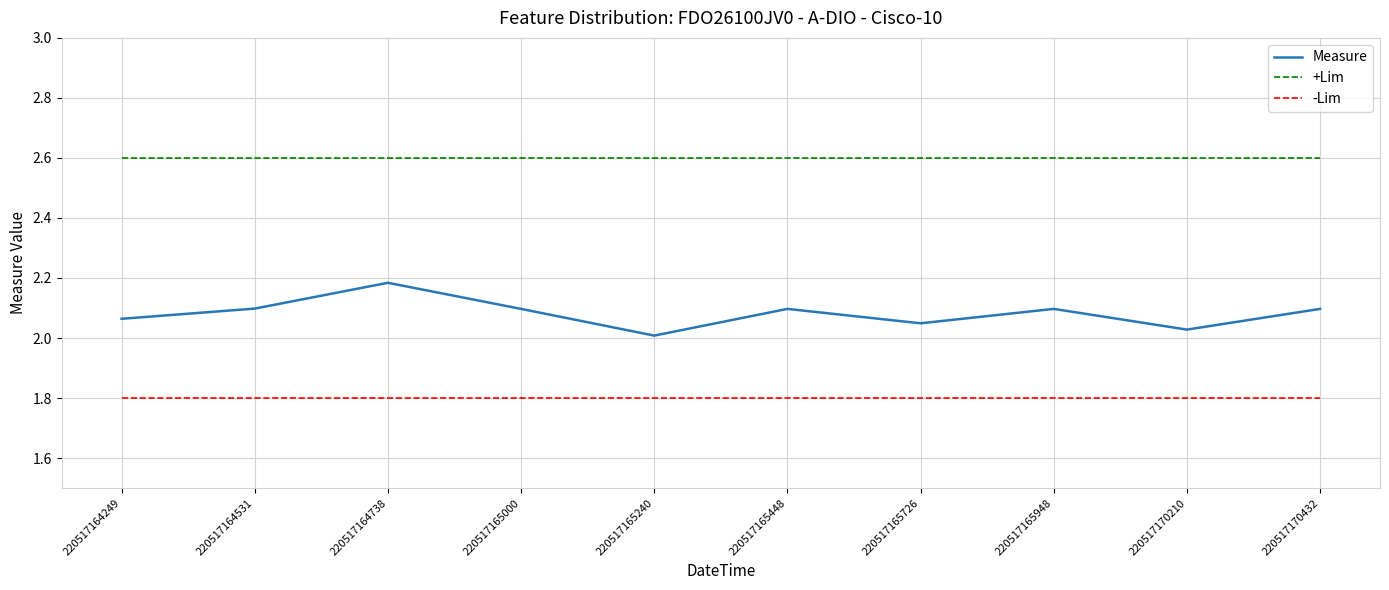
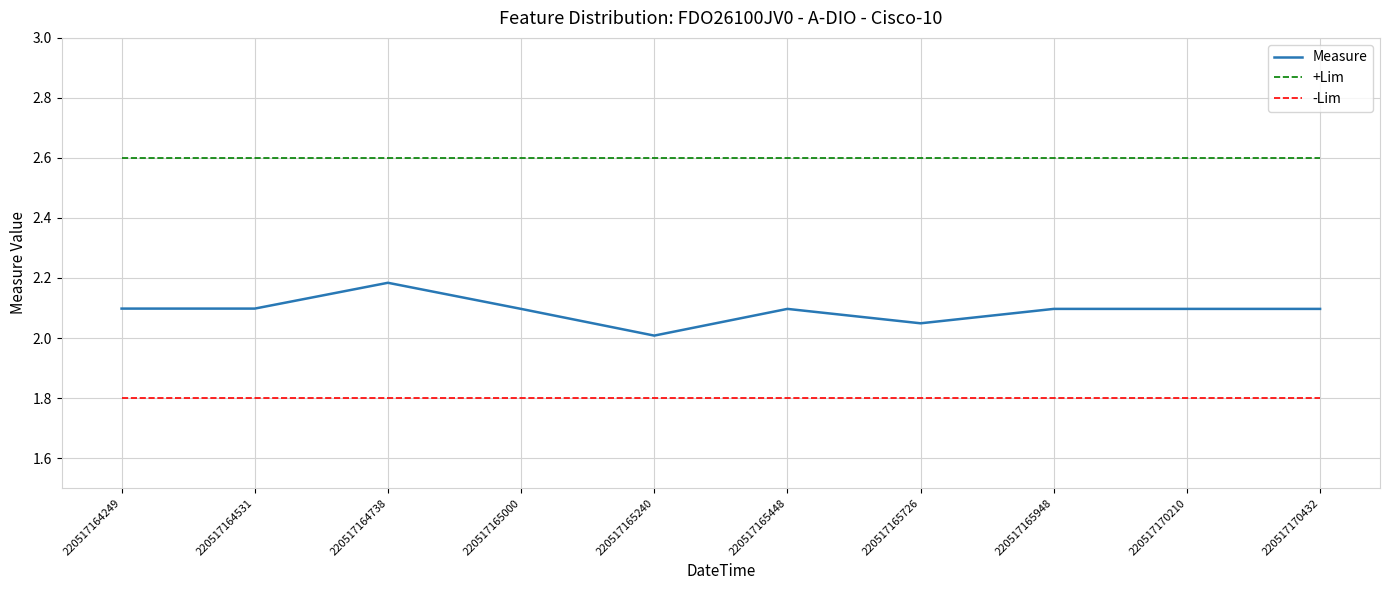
  {
    "Measure": {
-     "220517164249": 2.06,
+     "220517164249": 2.10,
      "220517164531": 2.10,
      "220517164738": 2.18,
      "220517165000": 2.10,
      "220517165240": 2.01,
      "220517165448": 2.10,
      "220517165726": 2.05,
      "220517165948": 2.10,
-     "220517170210": 2.03,
+     "220517170210": 2.10,
      "220517170432": 2.10
    },
    "+Lim": {
      "220517164249": 2.60,
      "220517164531": 2.60,
      "220517164738": 2.60,
      "220517165000": 2.60,
      "220517165240": 2.60,
      "220517165448": 2.60,
      "220517165726": 2.60,
      "220517165948": 2.60,
      "220517170210": 2.60,
      "220517170432": 2.60
    },
    "-Lim": {
      "220517164249": 1.80,
      "220517164531": 1.80,
      "220517164738": 1.80,
      "220517165000": 1.80,
      "220517165240": 1.80,
      "220517165448": 1.80,
      "220517165726": 1.80,
      "220517165948": 1.80,
      "220517170210": 1.80,
      "220517170432": 1.80
    }
  }
